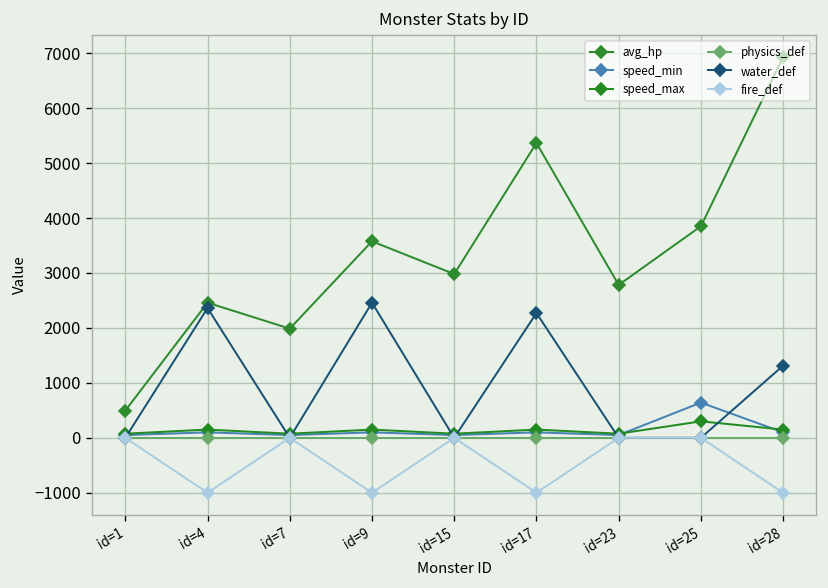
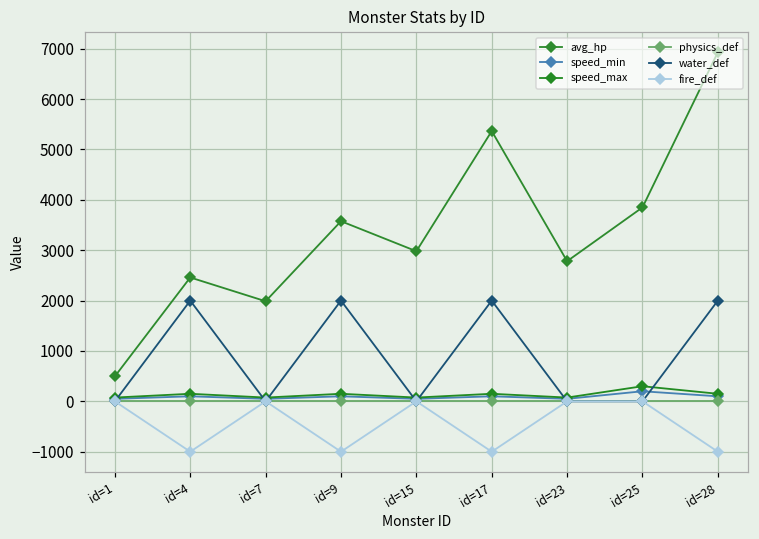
  {
    "speed_min": {
-     "id=25": 600
+     "id=25": 200
    },
    "physics_def": {
      "id=4": 0,
      "id=9": 0,
      "id=17": 0,
      "id=28": 0
    },
    "water_def": {
-     "id=4": 2400,
-     "id=9": 2500,
-     "id=17": 2300,
-     "id=28": 1300
+     "id=4": 2000,
+     "id=9": 2000,
+     "id=17": 2000,
+     "id=28": 2000
    },
    "fire_def": {
      "id=4": -1000,
      "id=9": -1000,
      "id=17": -1000,
      "id=28": -1000
    }
  }
